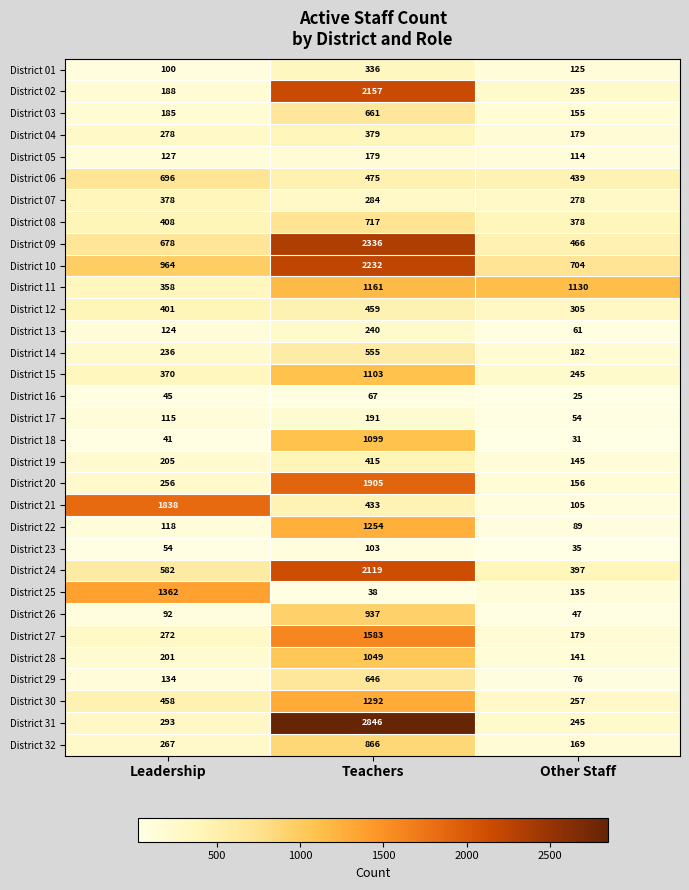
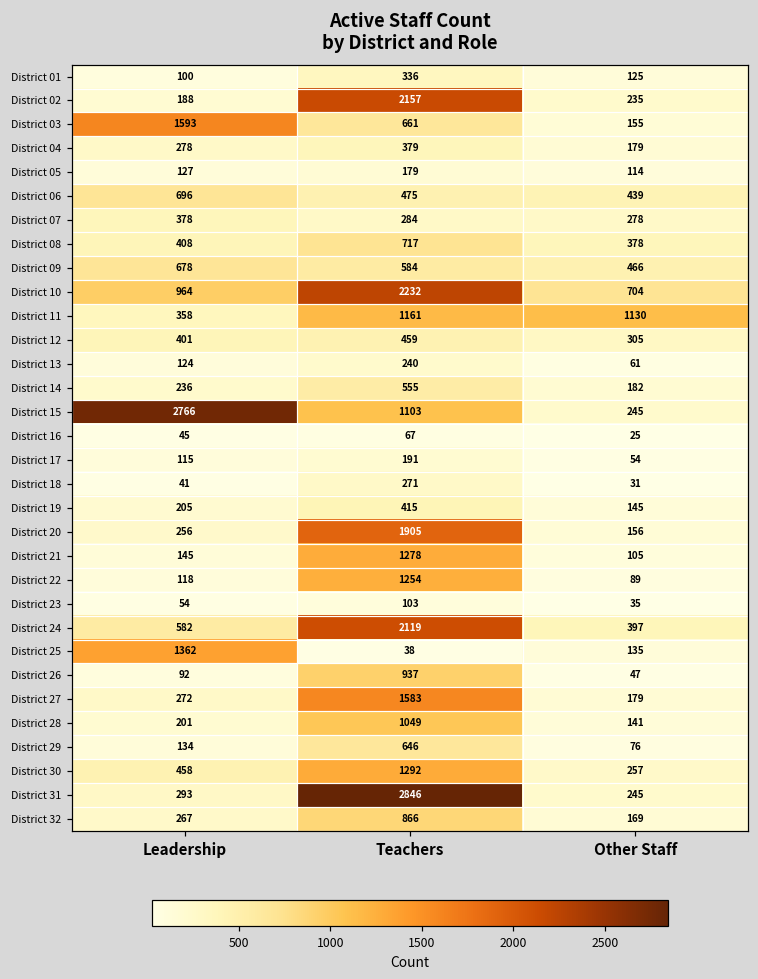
  {
    "District 01": {
      "Leadership": 100,
      "Teachers": 336,
      "Other Staff": 125
    },
    "District 02": {
      "Leadership": 188,
      "Teachers": 2157,
      "Other Staff": 235
    },
    "District 03": {
-     "Leadership": 185,
+     "Leadership": 1593,
      "Teachers": 661,
      "Other Staff": 155
    },
    "District 04": {
      "Leadership": 278,
      "Teachers": 379,
      "Other Staff": 179
    },
    "District 05": {
      "Leadership": 127,
      "Teachers": 179,
      "Other Staff": 114
    },
    "District 06": {
      "Leadership": 696,
      "Teachers": 475,
      "Other Staff": 439
    },
    "District 07": {
      "Leadership": 378,
      "Teachers": 284,
      "Other Staff": 278
    },
    "District 08": {
      "Leadership": 408,
      "Teachers": 717,
      "Other Staff": 378
    },
    "District 09": {
      "Leadership": 678,
-     "Teachers": 2336,
+     "Teachers": 584,
      "Other Staff": 466
    },
    "District 10": {
      "Leadership": 964,
      "Teachers": 2232,
      "Other Staff": 704
    },
    "District 11": {
      "Leadership": 358,
      "Teachers": 1161,
      "Other Staff": 1130
    },
    "District 12": {
      "Leadership": 401,
      "Teachers": 459,
      "Other Staff": 305
    },
    "District 13": {
      "Leadership": 124,
      "Teachers": 240,
      "Other Staff": 61
    },
    "District 14": {
      "Leadership": 236,
      "Teachers": 555,
      "Other Staff": 182
    },
    "District 15": {
-     "Leadership": 370,
+     "Leadership": 2766,
      "Teachers": 1103,
      "Other Staff": 245
    },
    "District 16": {
      "Leadership": 45,
      "Teachers": 67,
      "Other Staff": 25
    },
    "District 17": {
      "Leadership": 115,
      "Teachers": 191,
      "Other Staff": 54
    },
    "District 18": {
      "Leadership": 41,
-     "Teachers": 1099,
+     "Teachers": 271,
      "Other Staff": 31
    },
    "District 19": {
      "Leadership": 205,
      "Teachers": 415,
      "Other Staff": 145
    },
    "District 20": {
      "Leadership": 256,
      "Teachers": 1905,
      "Other Staff": 156
    },
    "District 21": {
-     "Leadership": 1838,
-     "Teachers": 433,
+     "Leadership": 145,
+     "Teachers": 1278,
      "Other Staff": 105
    },
    "District 22": {
      "Leadership": 118,
      "Teachers": 1254,
      "Other Staff": 89
    },
    "District 23": {
      "Leadership": 54,
      "Teachers": 103,
      "Other Staff": 35
    },
    "District 24": {
      "Leadership": 582,
      "Teachers": 2119,
      "Other Staff": 397
    },
    "District 25": {
      "Leadership": 1362,
      "Teachers": 38,
      "Other Staff": 135
    },
    "District 26": {
      "Leadership": 92,
      "Teachers": 937,
      "Other Staff": 47
    },
    "District 27": {
      "Leadership": 272,
      "Teachers": 1583,
      "Other Staff": 179
    },
    "District 28": {
      "Leadership": 201,
      "Teachers": 1049,
      "Other Staff": 141
    },
    "District 29": {
      "Leadership": 134,
      "Teachers": 646,
      "Other Staff": 76
    },
    "District 30": {
      "Leadership": 458,
      "Teachers": 1292,
      "Other Staff": 257
    },
    "District 31": {
      "Leadership": 293,
      "Teachers": 2846,
      "Other Staff": 245
    },
    "District 32": {
      "Leadership": 267,
      "Teachers": 866,
      "Other Staff": 169
    }
  }
